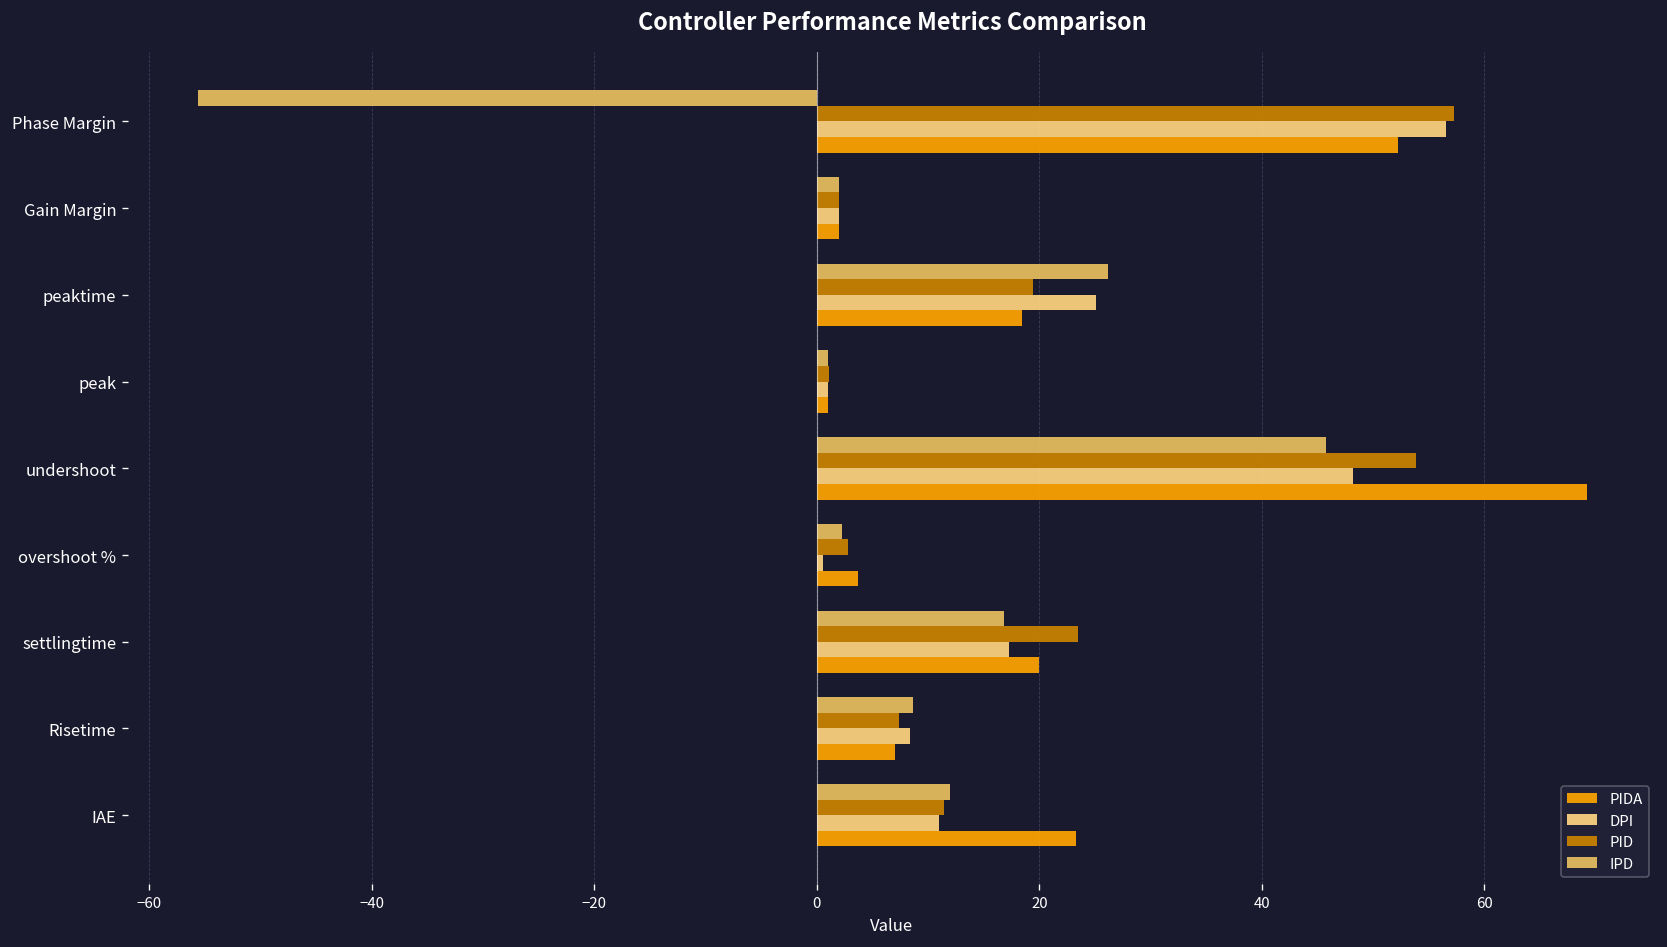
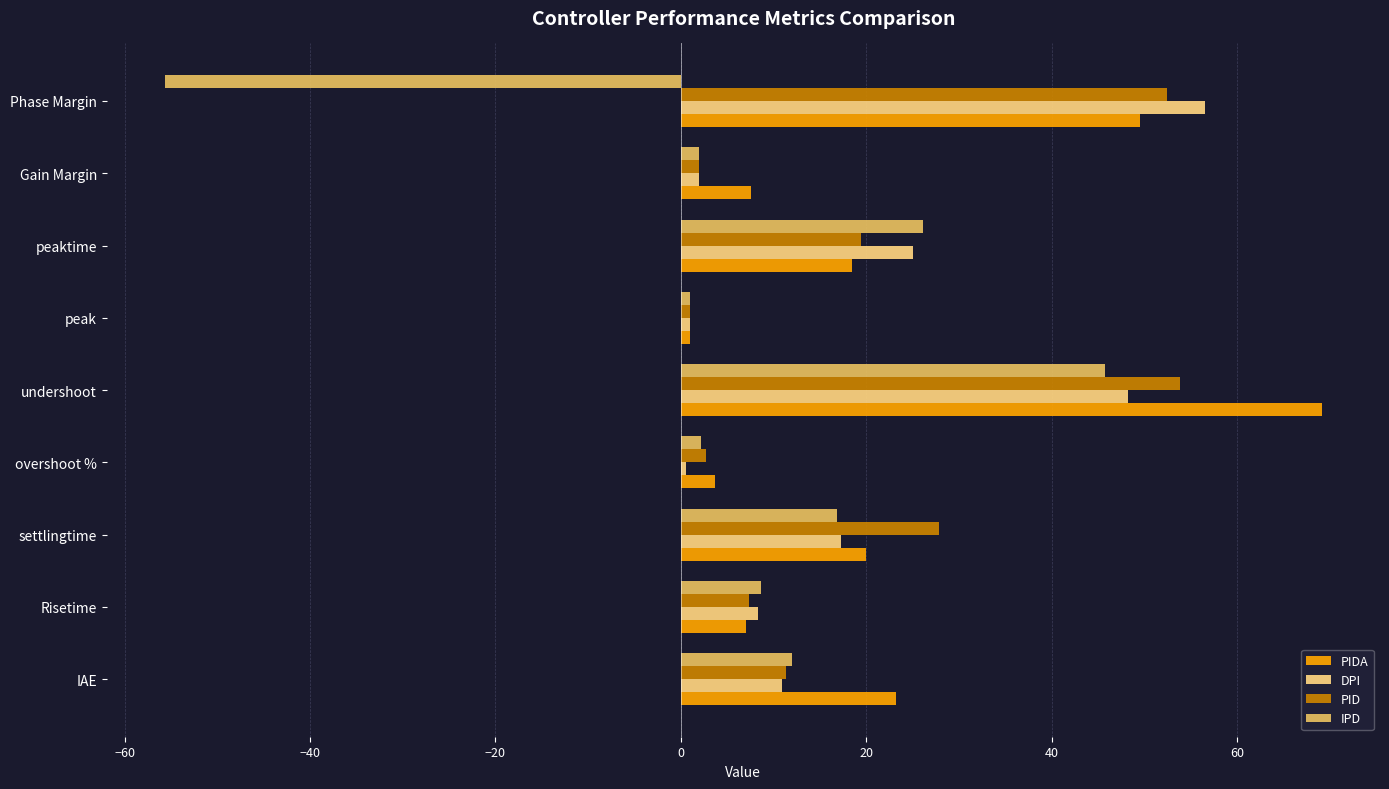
  {
    "PIDA": {
-     "Phase Margin": 52,
-     "Gain Margin": 2,
+     "Phase Margin": 50,
+     "Gain Margin": 8,
      "peaktime": 18,
      "peak": 1,
      "undershoot": 69,
      "overshoot %": 4,
      "settlingtime": 20,
      "Risetime": 7,
      "IAE": 23
    },
    "PID": {
-     "Phase Margin": 57,
+     "Phase Margin": 52,
      "Gain Margin": 2,
      "peaktime": 19,
      "peak": 1,
      "undershoot": 54,
      "overshoot %": 3,
-     "settlingtime": 24,
+     "settlingtime": 28,
      "Risetime": 7,
      "IAE": 11
    }
  }
